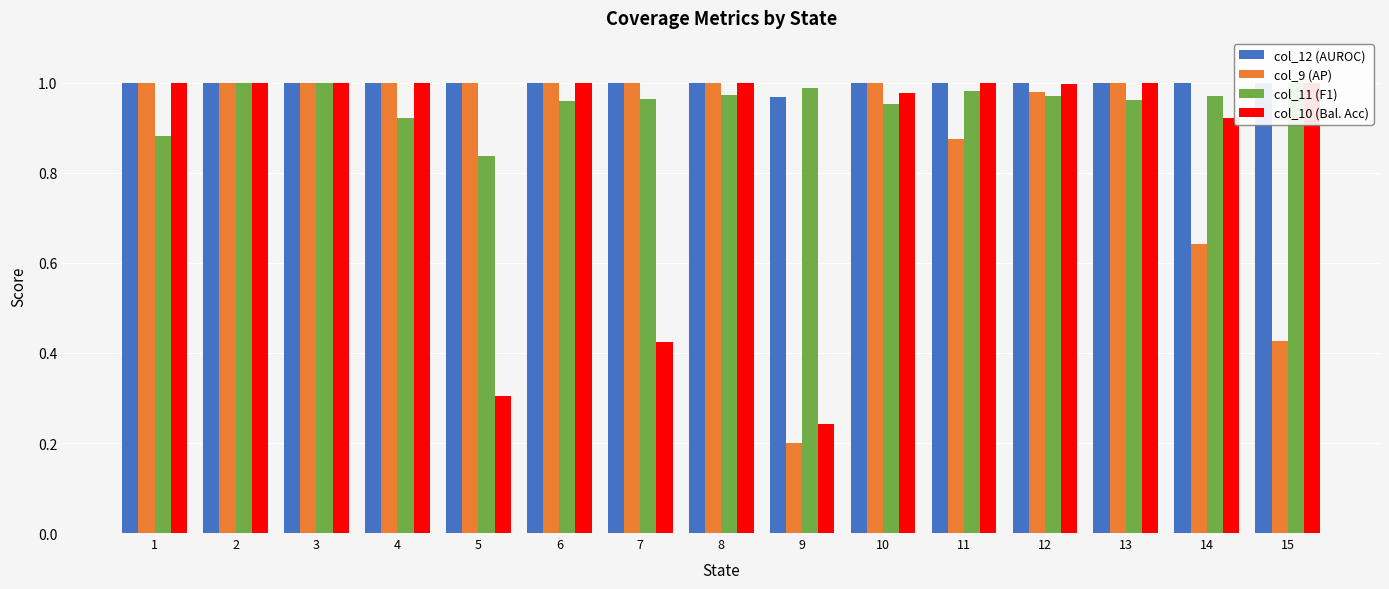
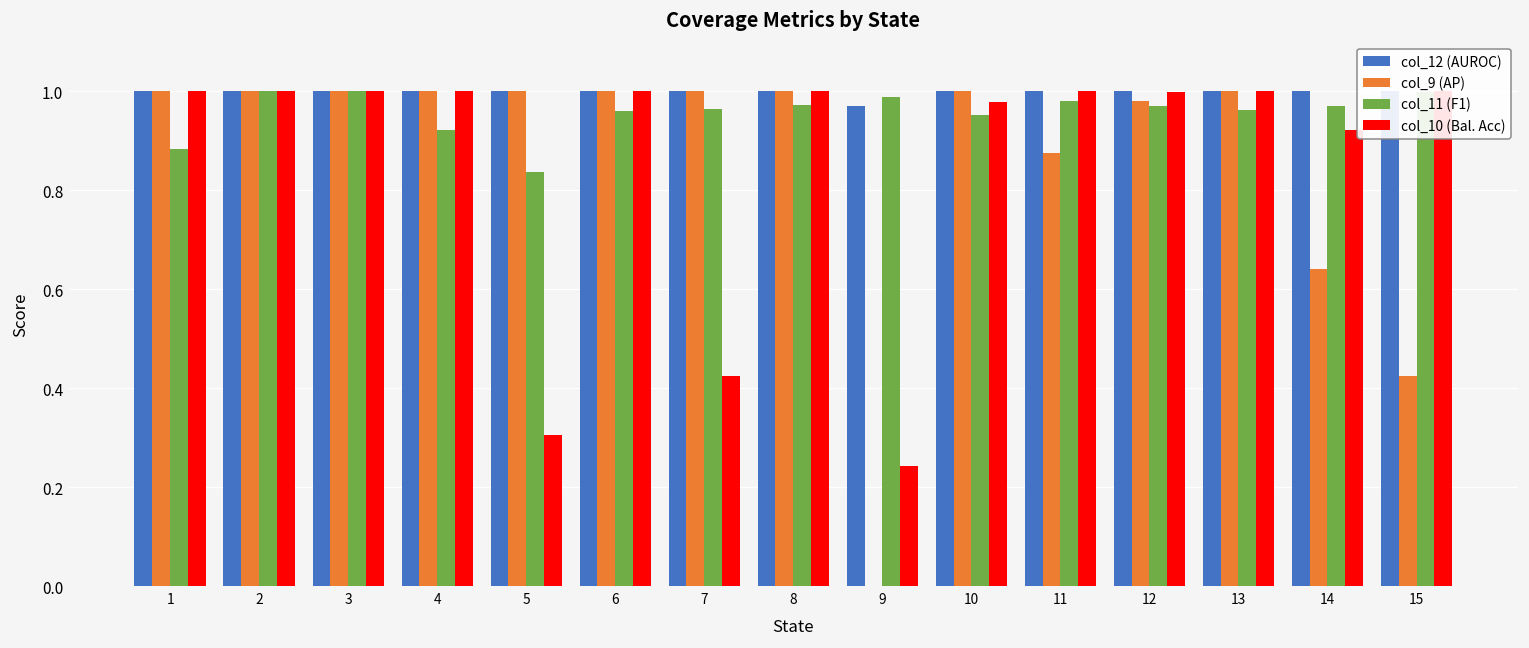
  {
    "col_12 (AUROC)": {
      "1": 1.0,
      "2": 1.0,
      "3": 1.0,
      "4": 1.0,
      "5": 1.0,
      "6": 1.0,
      "7": 1.0,
      "8": 1.0,
      "9": 0.97,
      "10": 1.0,
      "11": 1.0,
      "12": 1.0,
      "13": 1.0,
      "14": 1.0
    },
    "col_9 (AP)": {
      "1": 1.0,
      "2": 1.0,
      "3": 1.0,
      "4": 1.0,
      "5": 1.0,
      "6": 1.0,
      "7": 1.0,
      "8": 1.0,
-     "9": 0.2,
+     "9": 0.0,
      "10": 1.0,
      "11": 0.88,
      "12": 0.98,
      "13": 1.0,
      "14": 0.64,
      "15": 0.43
    },
    "col_11 (F1)": {
      "1": 0.88,
      "2": 1.0,
      "3": 1.0,
      "4": 0.92,
      "5": 0.84,
      "6": 0.96,
      "7": 0.96,
      "8": 0.97,
      "9": 0.99,
      "10": 0.95,
      "11": 0.98,
      "12": 0.97,
      "13": 0.96,
      "14": 0.97
    },
    "col_10 (Bal. Acc)": {
      "1": 1.0,
      "2": 1.0,
      "3": 1.0,
      "4": 1.0,
      "5": 0.3,
      "6": 1.0,
      "7": 0.43,
      "8": 1.0,
      "9": 0.24,
      "10": 0.98,
      "11": 1.0,
      "12": 1.0,
      "13": 1.0,
      "14": 0.92
    }
  }
